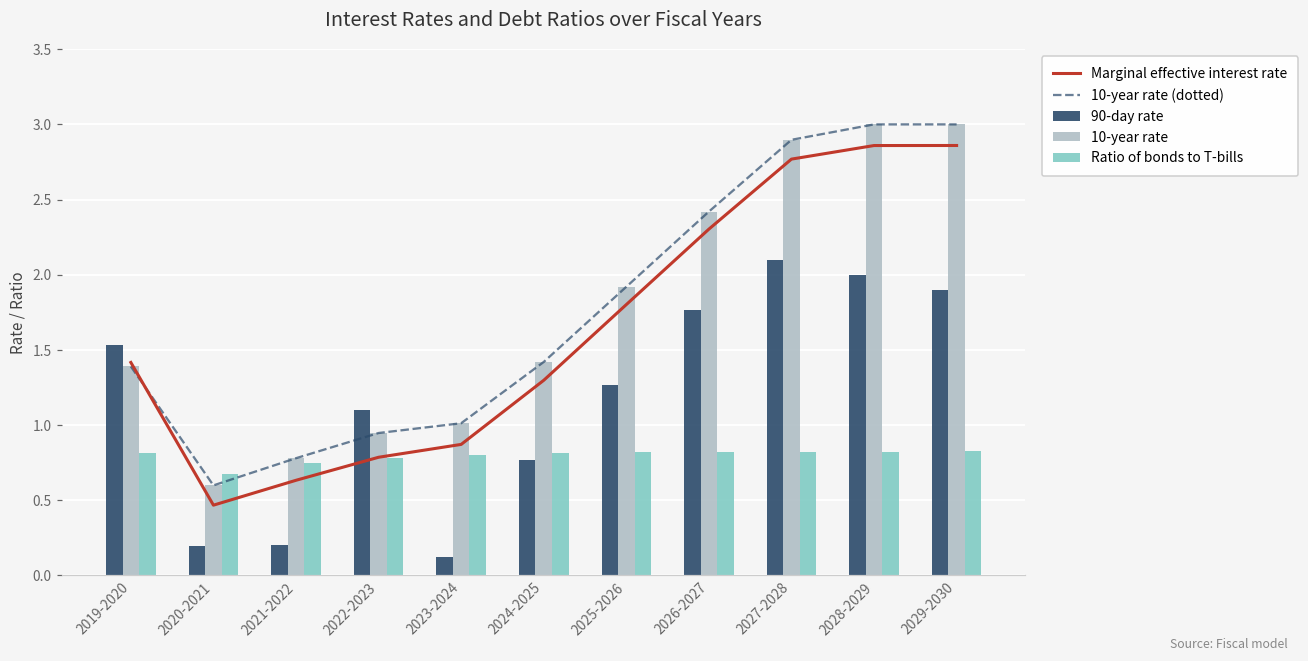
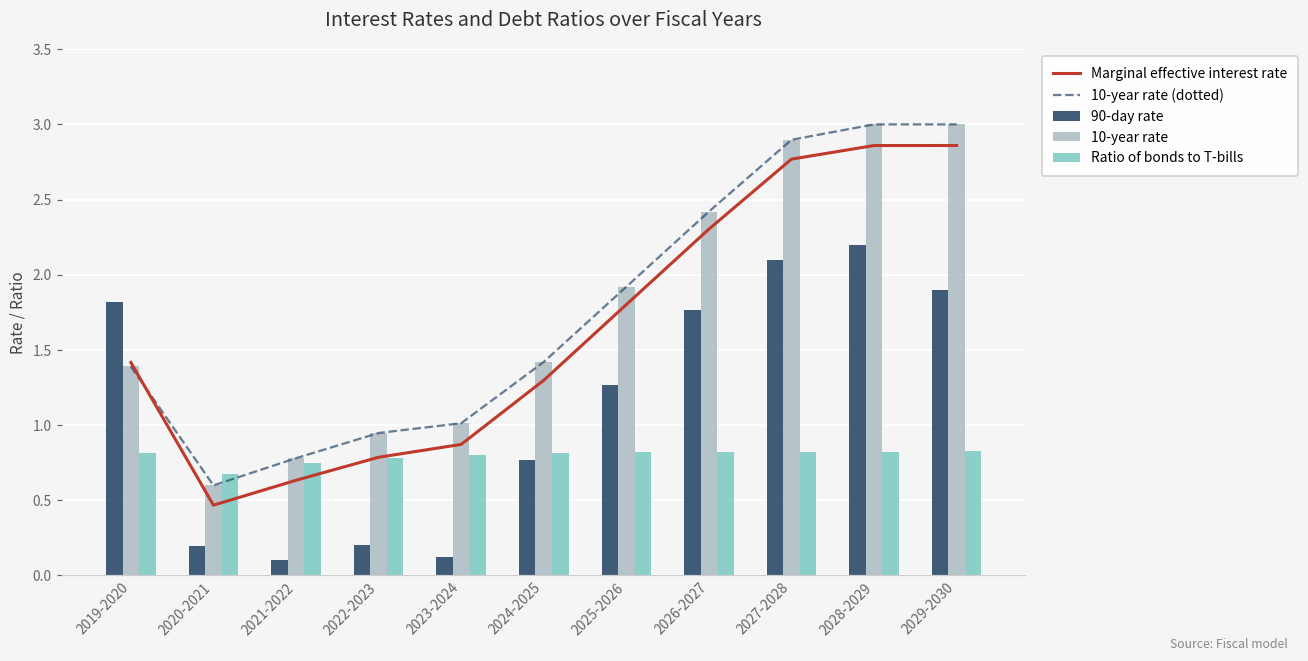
  {
    "90-day rate": {
-     "2019-2020": 1.54,
+     "2019-2020": 1.82,
      "2020-2021": 0.19,
-     "2021-2022": 0.2,
-     "2022-2023": 1.1,
+     "2021-2022": 0.1,
+     "2022-2023": 0.2,
      "2023-2024": 0.12,
      "2024-2025": 0.77,
      "2025-2026": 1.27,
      "2026-2027": 1.77,
      "2027-2028": 2.10,
-     "2028-2029": 2.0,
+     "2028-2029": 2.2,
      "2029-2030": 1.90
    },
    "Marginal effective interest rate": {
      "2019-2020": 1.42,
      "2020-2021": 0.47,
      "2021-2022": 0.63,
      "2022-2023": 0.79,
      "2023-2024": 0.87,
      "2024-2025": 1.30,
      "2025-2026": 1.80,
      "2026-2027": 2.30,
      "2027-2028": 2.77,
      "2028-2029": 2.86,
      "2029-2030": 2.86
    }
  }
